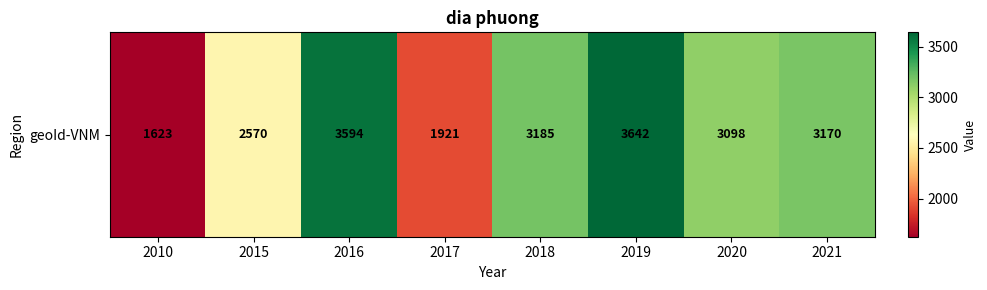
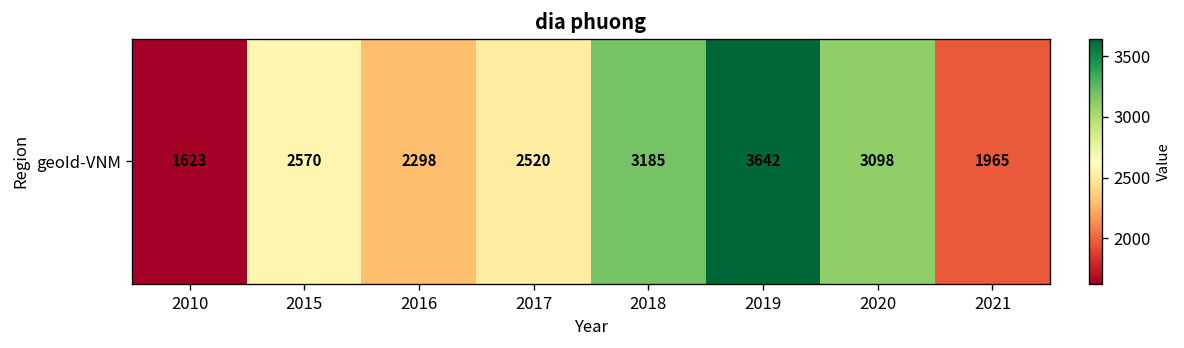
  {
    "geoId-VNM": {
      "2010": 1623,
      "2015": 2570,
-     "2016": 3594,
-     "2017": 1921,
+     "2016": 2298,
+     "2017": 2520,
      "2018": 3185,
      "2019": 3642,
      "2020": 3098,
-     "2021": 3170
+     "2021": 1965
    }
  }
